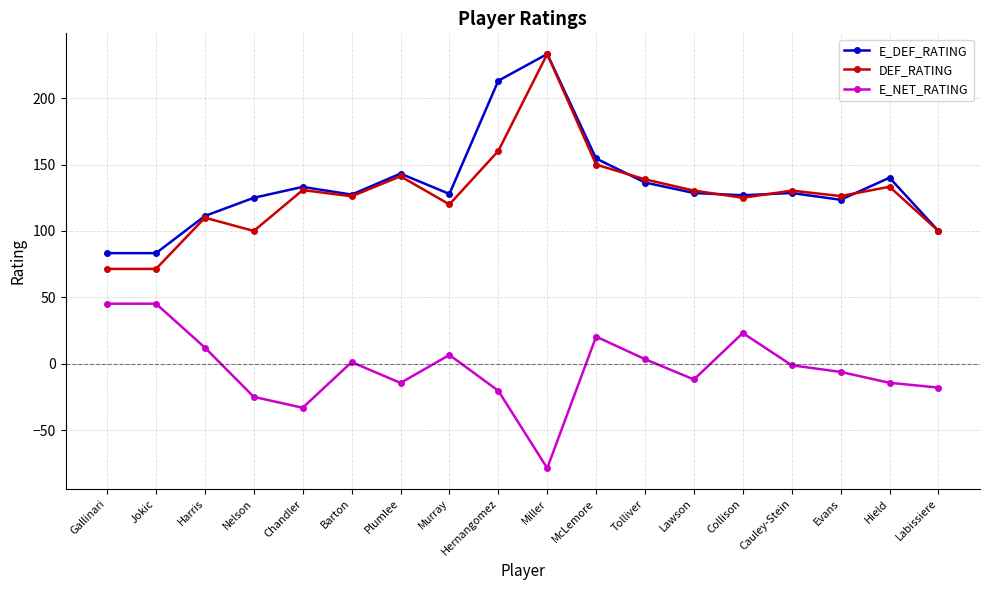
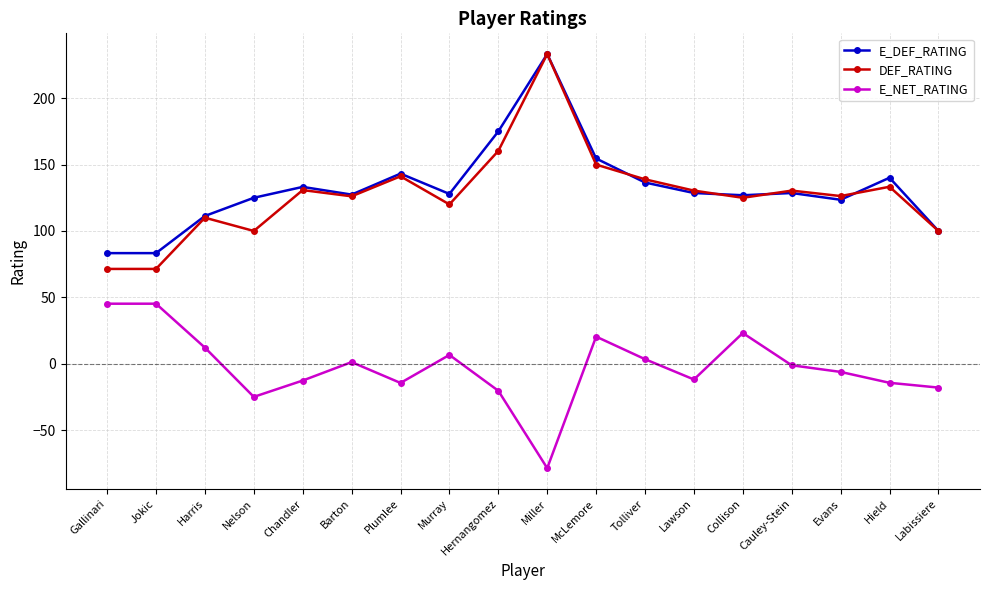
  {
    "E_DEF_RATING": {
      "Gallinari": 83,
      "Jokic": 83,
      "Nelson": 125,
      "Chandler": 133,
      "Plumlee": 143,
      "Murray": 128,
-     "Hernangomez": 213,
+     "Hernangomez": 175,
      "McLemore": 155,
      "Tolliver": 137,
      "Evans": 124,
      "Hield": 140
    },
    "DEF_RATING": {
      "Gallinari": 71,
      "Jokic": 71,
      "Nelson": 100,
      "Chandler": 131,
      "Plumlee": 141,
      "Murray": 120,
      "Hernangomez": 160,
      "McLemore": 150,
      "Tolliver": 139,
      "Evans": 126,
      "Hield": 133
    },
    "E_NET_RATING": {
      "Gallinari": 45,
      "Jokic": 45,
      "Harris": 12,
      "Nelson": -25,
-     "Chandler": -33,
+     "Chandler": -13,
      "Barton": 1,
      "Plumlee": -15,
      "Murray": 7,
      "Hernangomez": -20,
      "Miller": -79,
      "McLemore": 20,
      "Tolliver": 3,
      "Lawson": -12,
      "Collison": 23,
      "Cauley-Stein": -1,
      "Evans": -6,
      "Hield": -14,
      "Labissiere": -18
    }
  }
